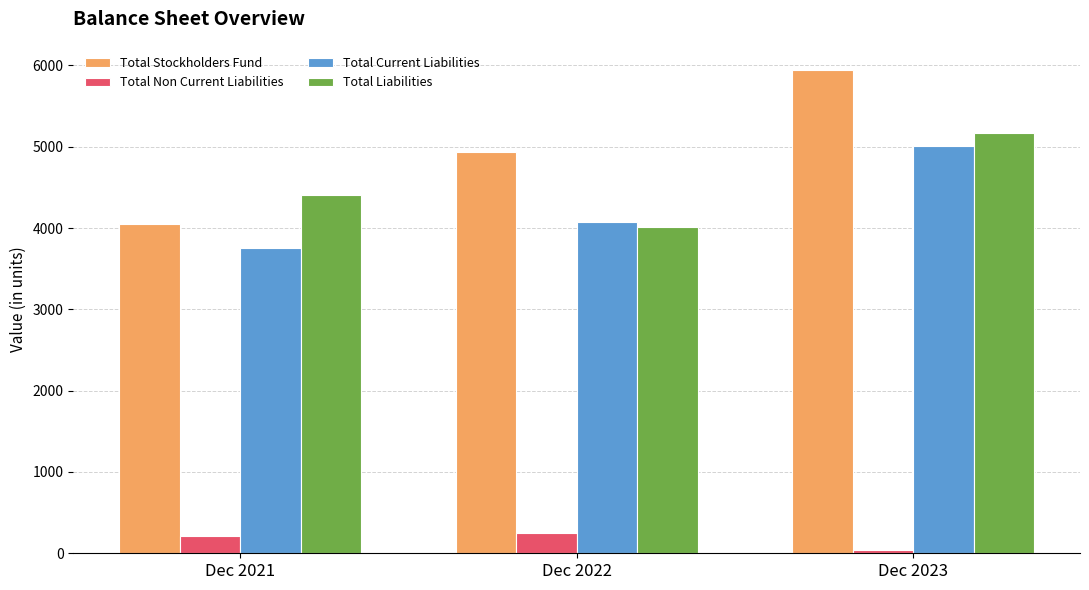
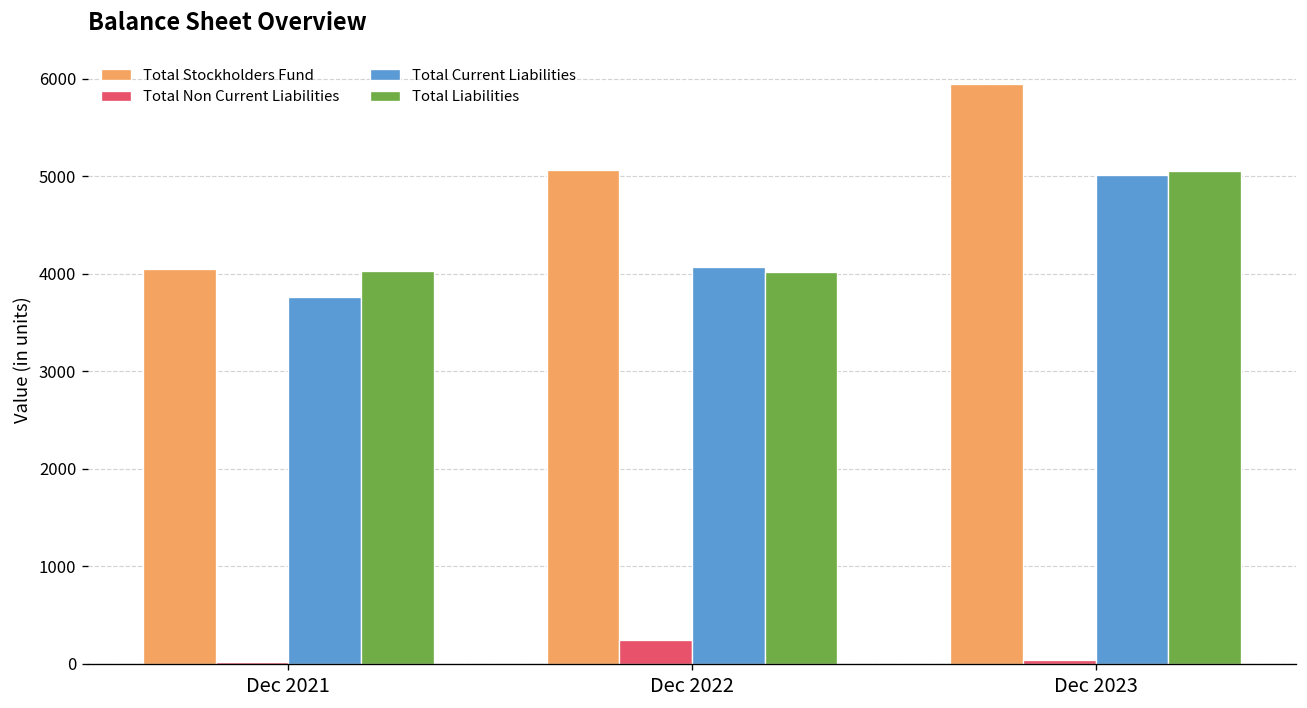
  {
    "Total Stockholders Fund": {
      "Dec 2021": 4000,
-     "Dec 2022": 4900,
+     "Dec 2022": 5100,
      "Dec 2023": 5900
    },
    "Total Non Current Liabilities": {
-     "Dec 2021": 200,
+     "Dec 2021": 0,
      "Dec 2022": 200,
      "Dec 2023": 0
    },
    "Total Current Liabilities": {
      "Dec 2021": 3800,
      "Dec 2022": 4100,
      "Dec 2023": 5000
    },
    "Total Liabilities": {
-     "Dec 2021": 4400,
+     "Dec 2021": 4000,
      "Dec 2022": 4000,
-     "Dec 2023": 5200
+     "Dec 2023": 5100
    }
  }
